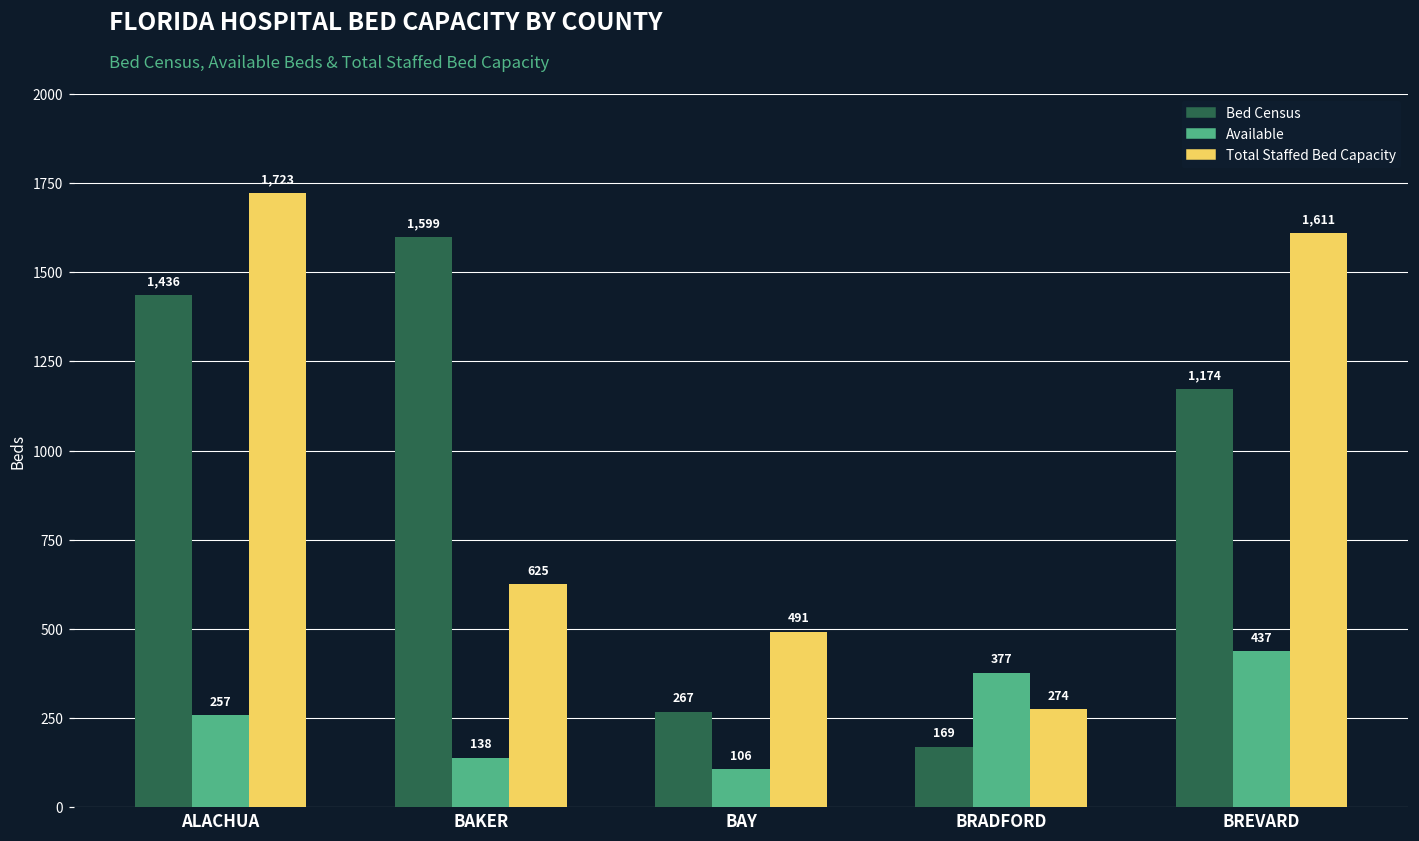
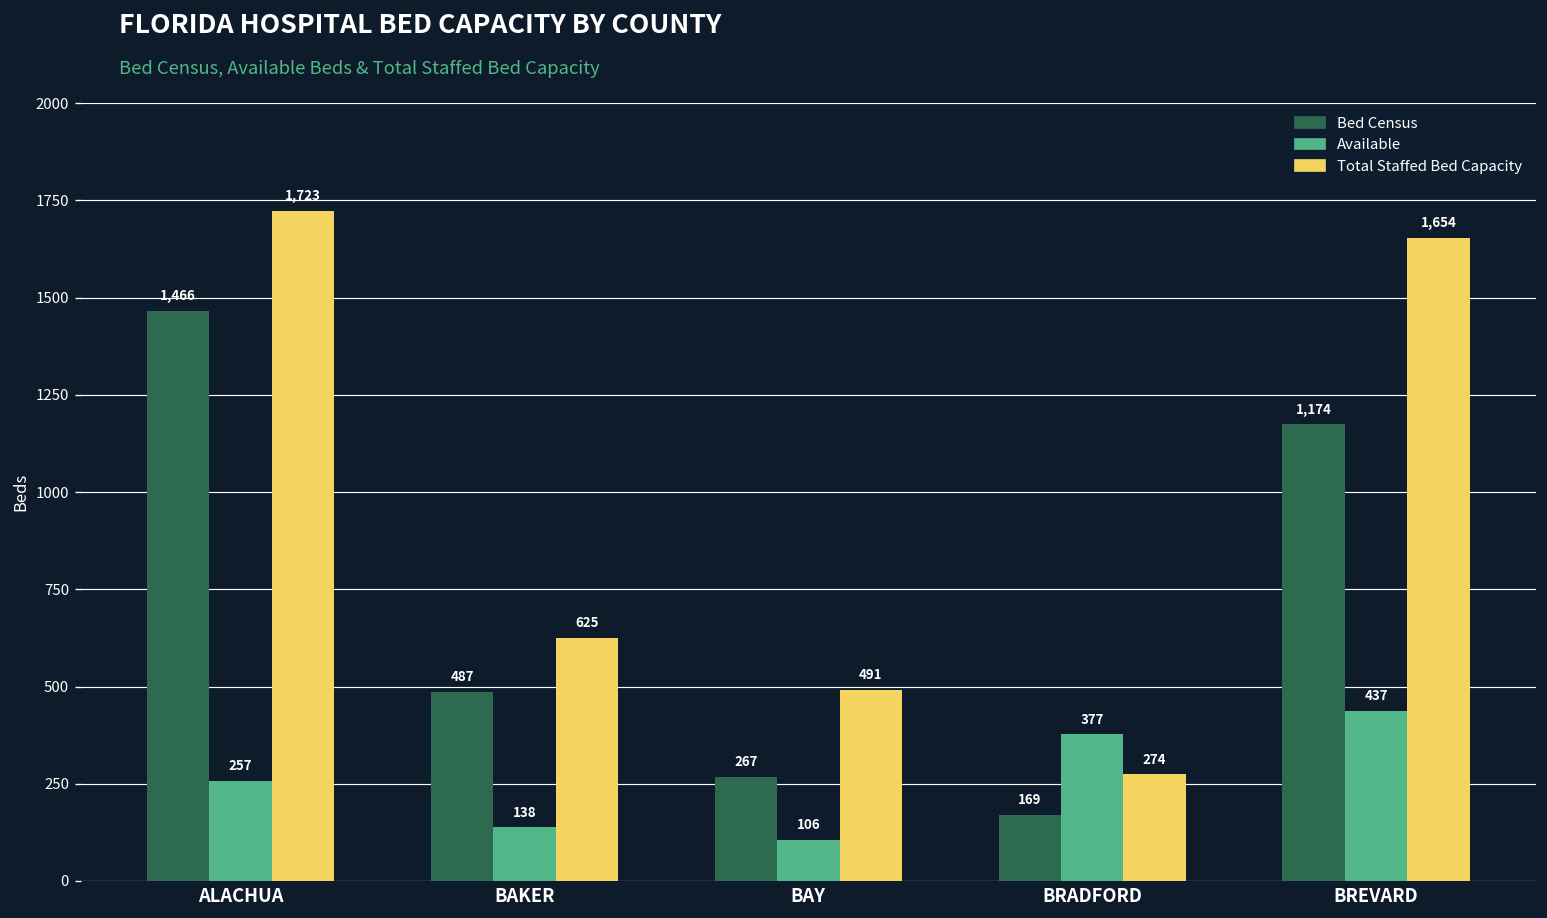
  {
    "Bed Census": {
-     "ALACHUA": "1,436",
-     "BAKER": "1,599",
+     "ALACHUA": "1,466",
+     "BAKER": "487",
      "BAY": "267",
      "BRADFORD": "169",
      "BREVARD": "1,174"
    },
    "Available": {
      "ALACHUA": "257",
      "BAKER": "138",
      "BAY": "106",
      "BRADFORD": "377",
      "BREVARD": "437"
    },
    "Total Staffed Bed Capacity": {
      "ALACHUA": "1,723",
      "BAKER": "625",
      "BAY": "491",
      "BRADFORD": "274",
-     "BREVARD": "1,611"
+     "BREVARD": "1,654"
    }
  }
